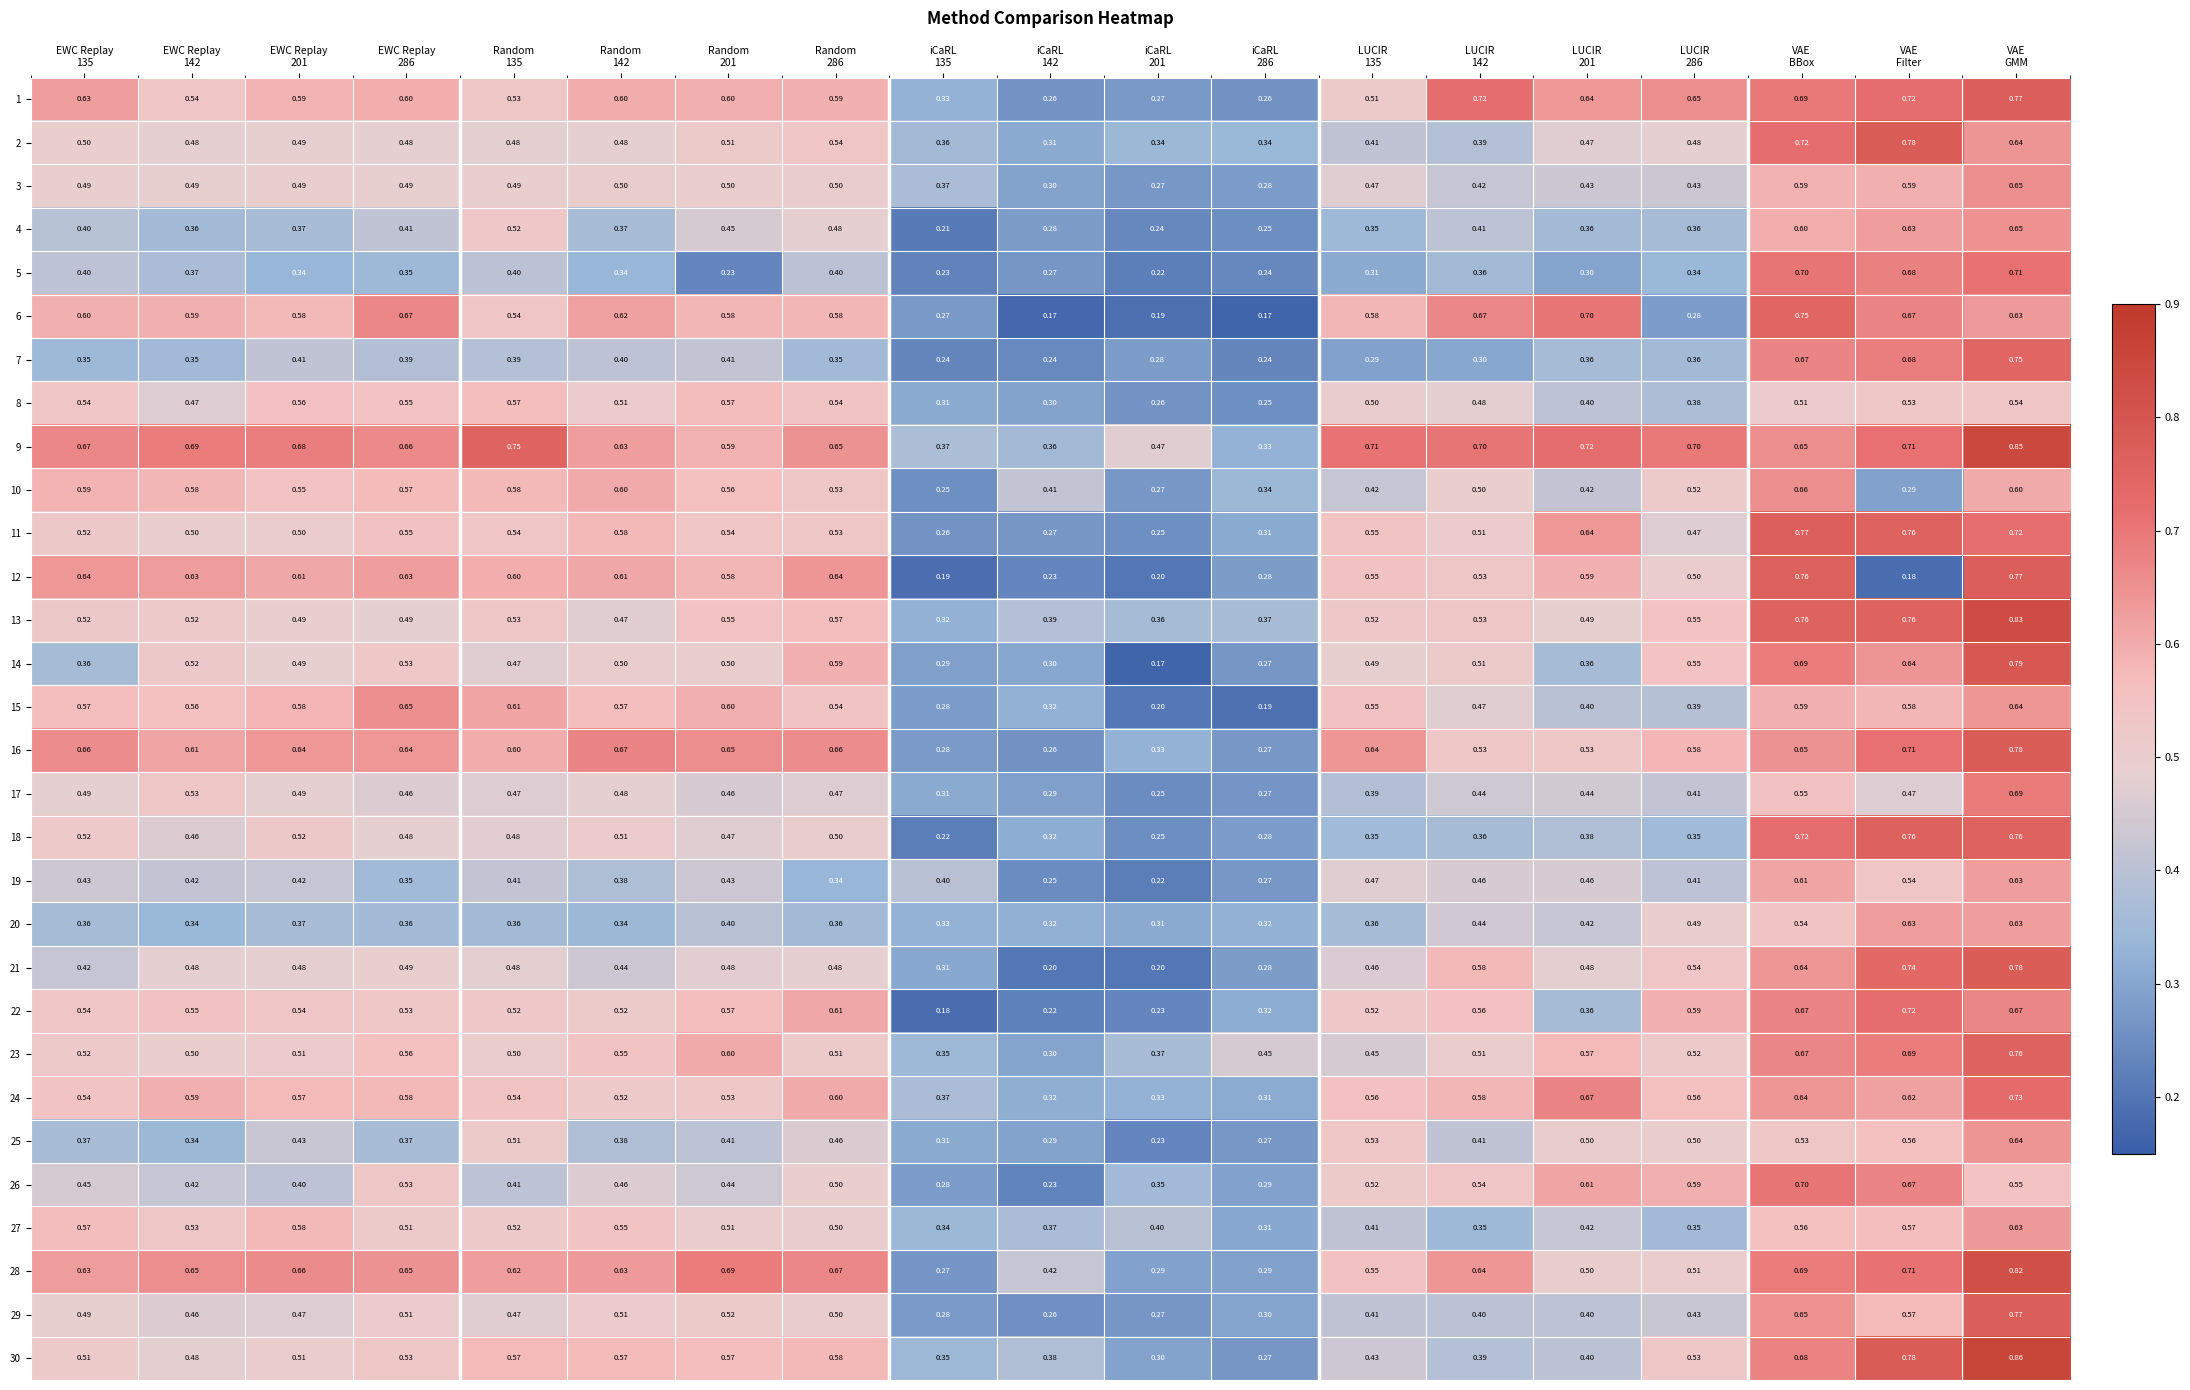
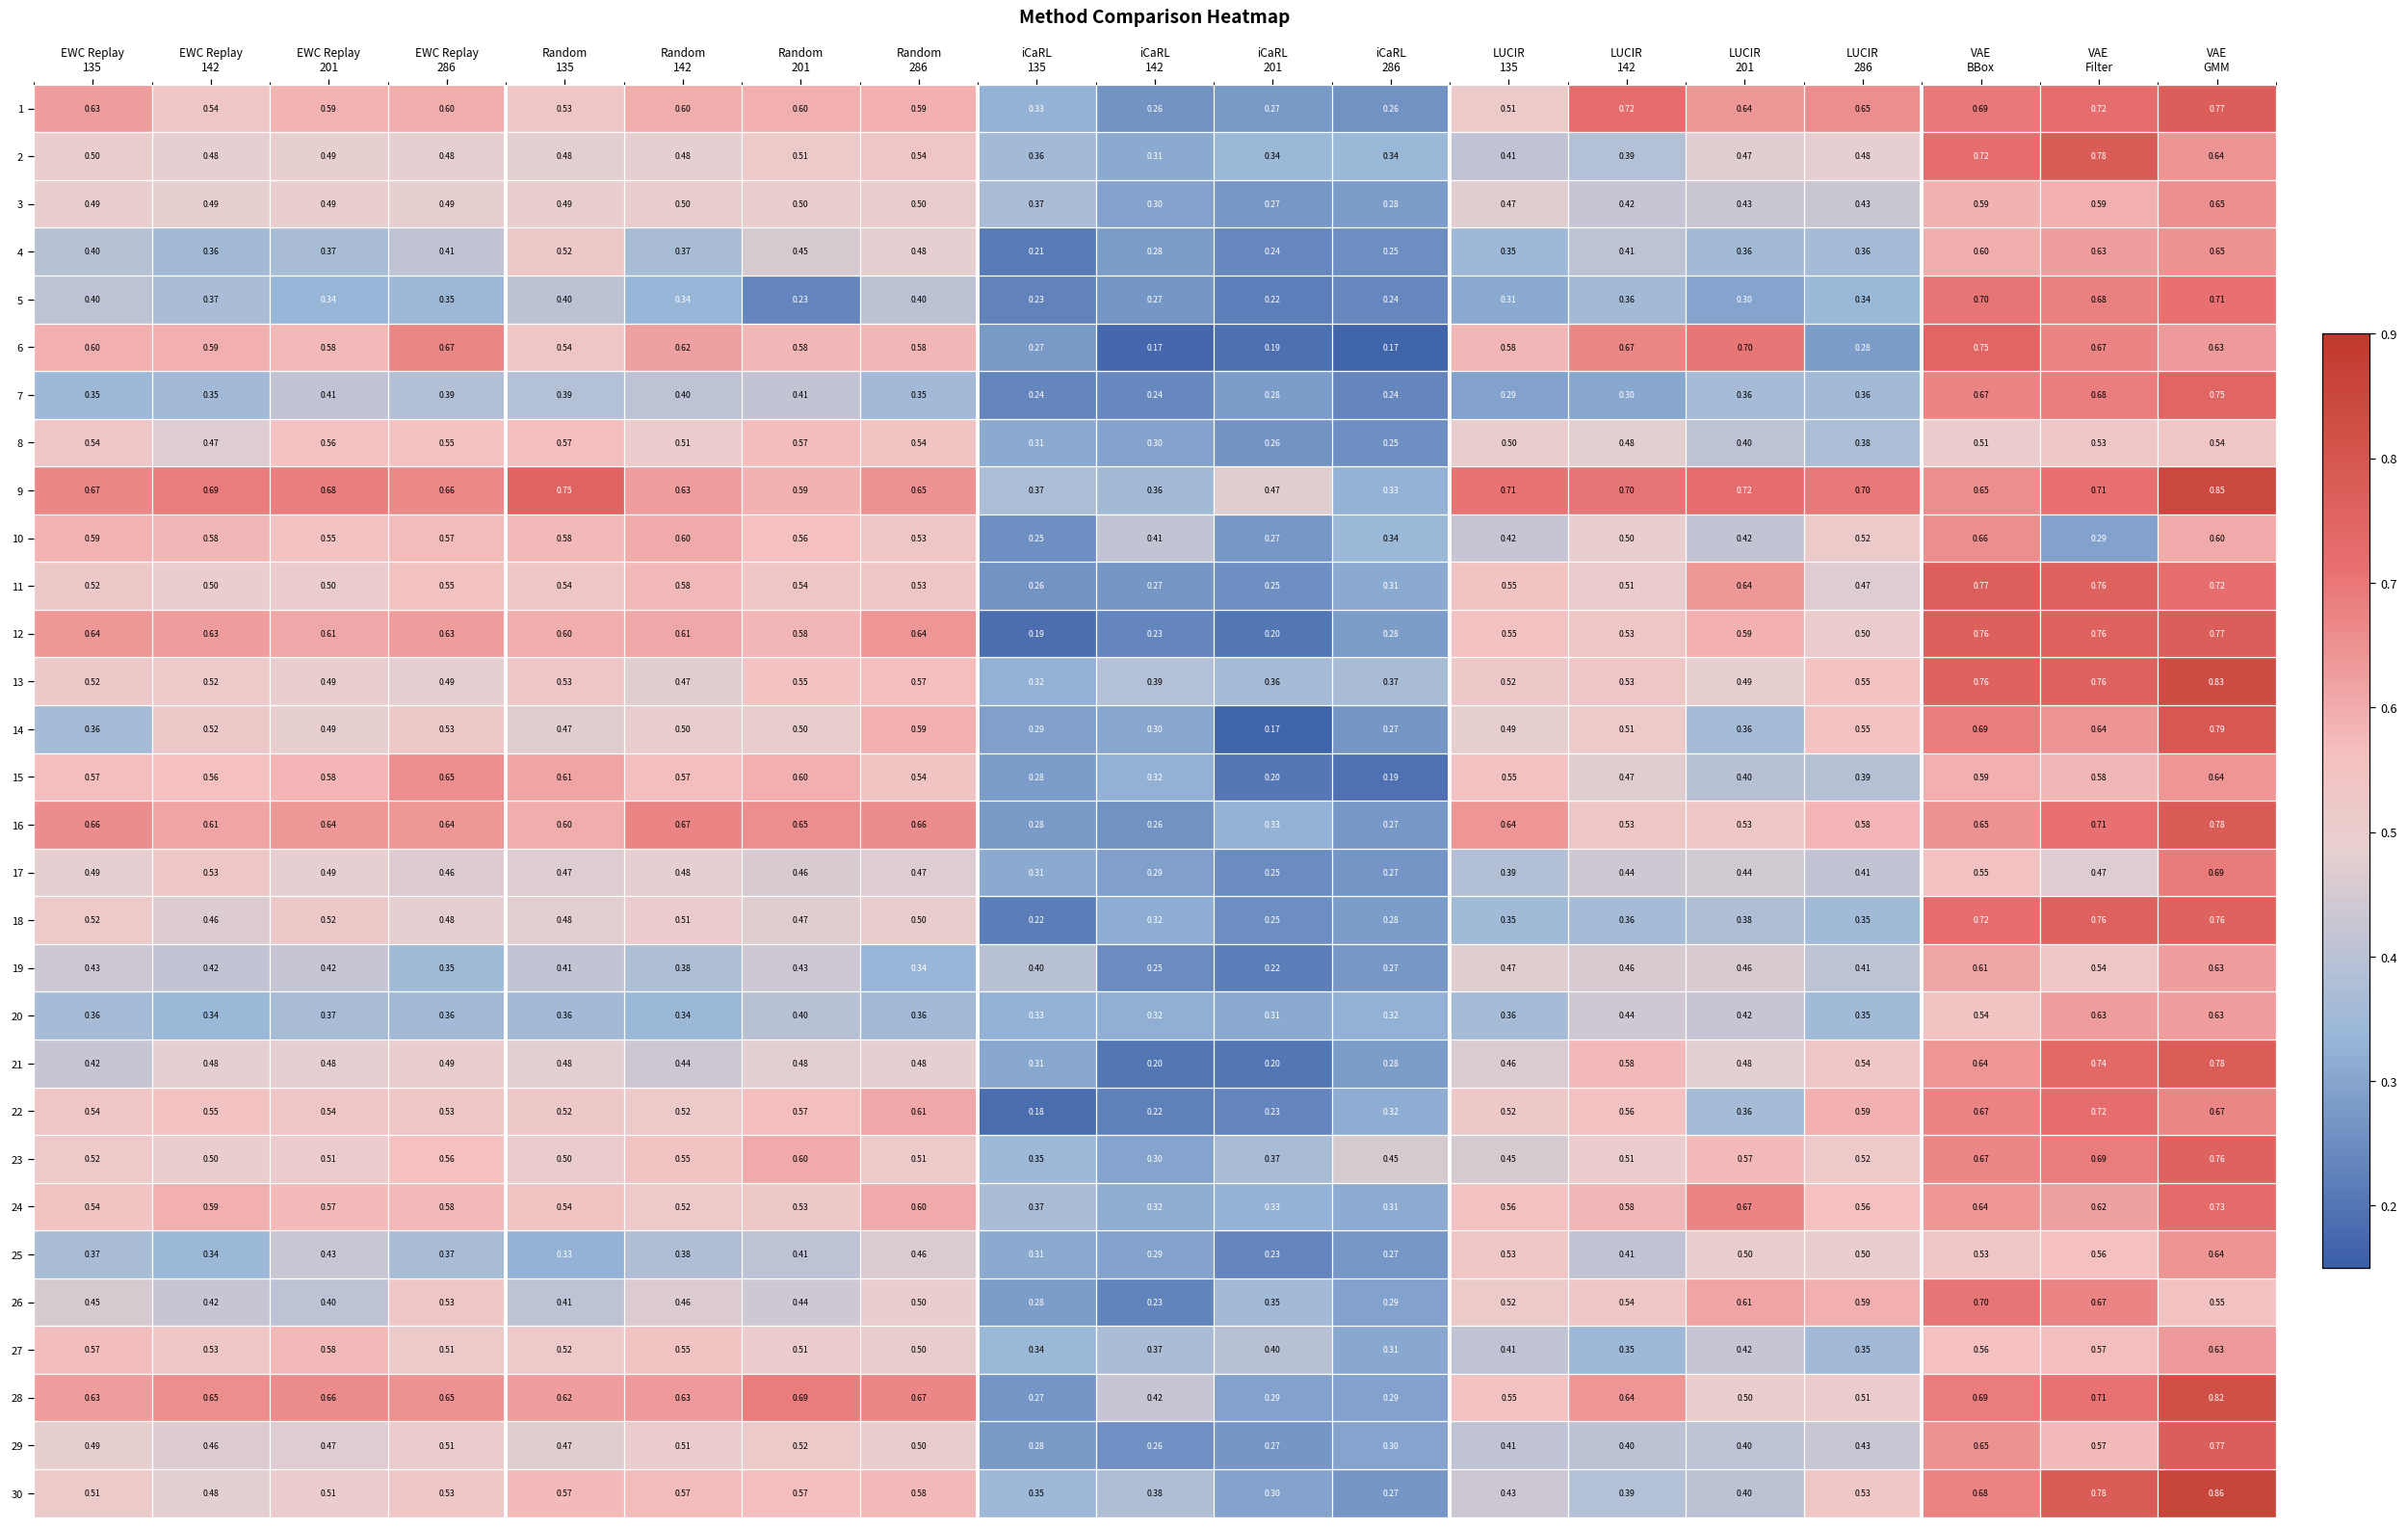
  {
    "12": {
      "EWC Replay 135": 0.64,
      "EWC Replay 142": 0.63,
      "EWC Replay 201": 0.61,
      "EWC Replay 286": 0.63,
      "Random 135": 0.60,
      "Random 142": 0.61,
      "Random 201": 0.58,
      "Random 286": 0.64,
      "iCaRL 135": 0.19,
      "iCaRL 142": 0.23,
      "iCaRL 201": 0.20,
      "iCaRL 286": 0.28,
      "LUCIR 135": 0.55,
      "LUCIR 142": 0.53,
      "LUCIR 201": 0.59,
      "LUCIR 286": 0.50,
      "VAE BBox": 0.76,
-     "VAE Filter": 0.18,
+     "VAE Filter": 0.76,
      "VAE GMM": 0.77
    },
    "20": {
      "EWC Replay 135": 0.36,
      "EWC Replay 142": 0.34,
      "EWC Replay 201": 0.37,
      "EWC Replay 286": 0.36,
      "Random 135": 0.36,
      "Random 142": 0.34,
      "Random 201": 0.40,
      "Random 286": 0.36,
      "iCaRL 135": 0.33,
      "iCaRL 142": 0.32,
      "iCaRL 201": 0.31,
      "iCaRL 286": 0.32,
      "LUCIR 135": 0.36,
      "LUCIR 142": 0.44,
      "LUCIR 201": 0.42,
-     "LUCIR 286": 0.49,
+     "LUCIR 286": 0.35,
      "VAE BBox": 0.54,
      "VAE Filter": 0.63,
      "VAE GMM": 0.63
    },
    "25": {
      "EWC Replay 135": 0.37,
      "EWC Replay 142": 0.34,
      "EWC Replay 201": 0.43,
      "EWC Replay 286": 0.37,
-     "Random 135": 0.51,
+     "Random 135": 0.33,
      "Random 142": 0.38,
      "Random 201": 0.41,
      "Random 286": 0.46,
      "iCaRL 135": 0.31,
      "iCaRL 142": 0.29,
      "iCaRL 201": 0.23,
      "iCaRL 286": 0.27,
      "LUCIR 135": 0.53,
      "LUCIR 142": 0.41,
      "LUCIR 201": 0.50,
      "LUCIR 286": 0.50,
      "VAE BBox": 0.53,
      "VAE Filter": 0.56,
      "VAE GMM": 0.64
    }
  }
